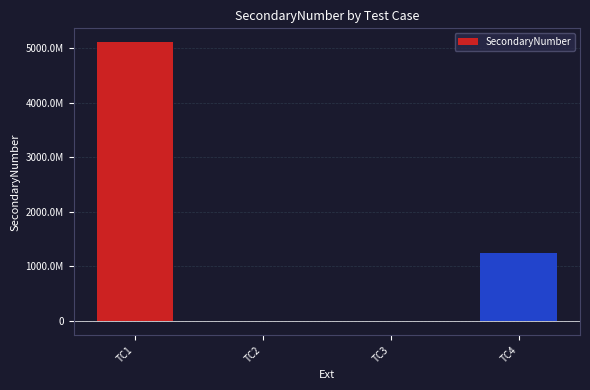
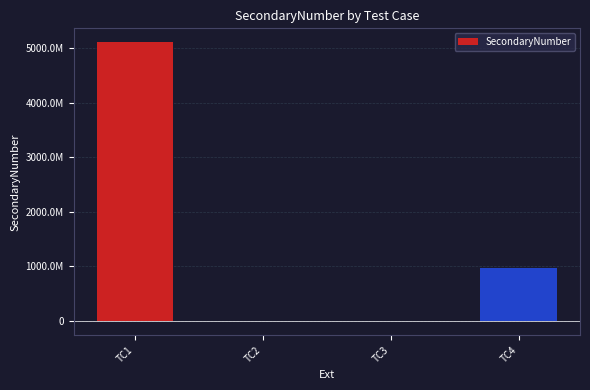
  {
    "TC1": 5100000000,
-   "TC4": 1200000000
+   "TC4": 1000000000
  }
